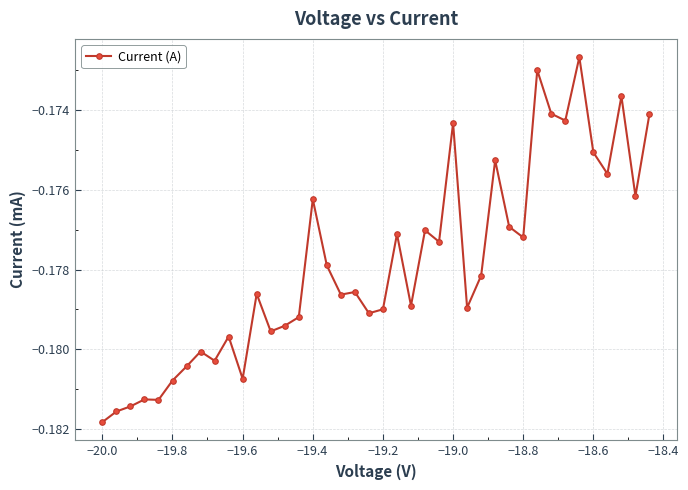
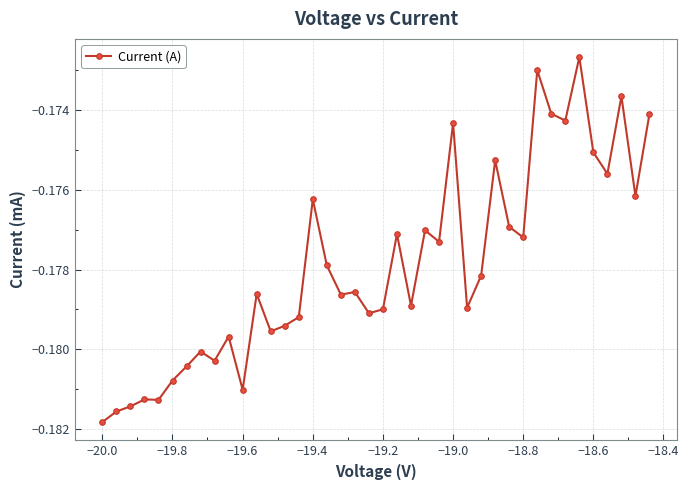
  {
    "−20.0": -0.1818,
    "−19.8": -0.1808,
-   "−19.6": -0.1807,
+   "−19.6": -0.1810,
    "−19.4": -0.1762
  }
